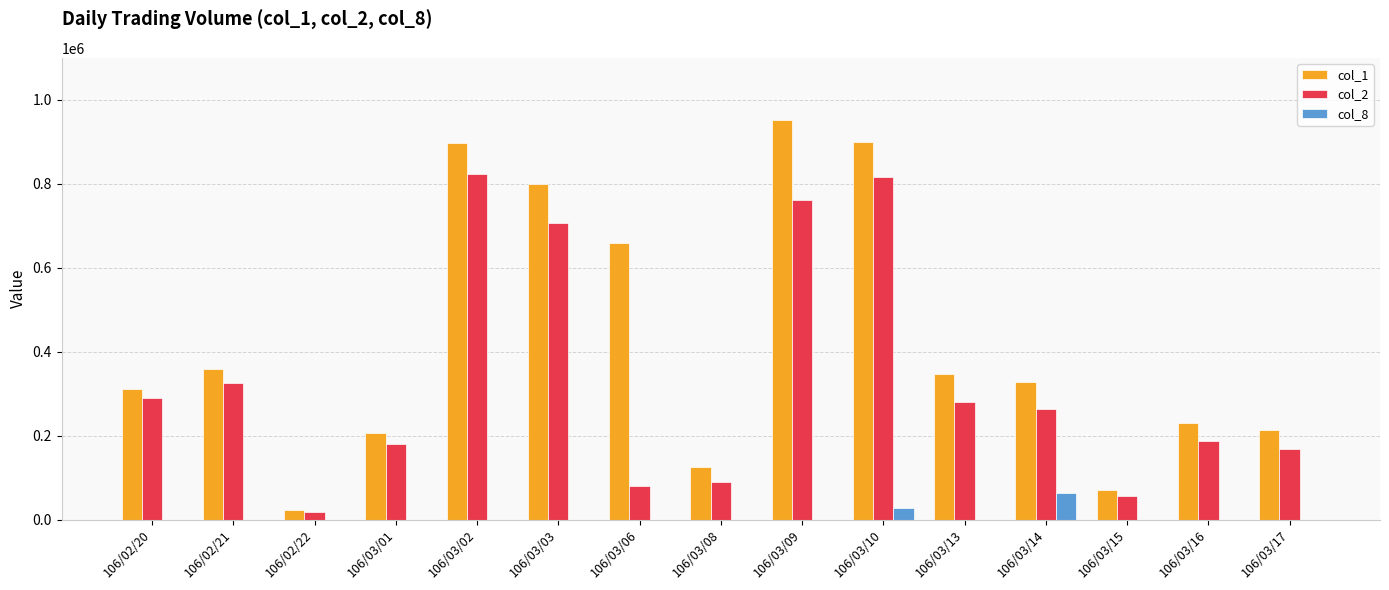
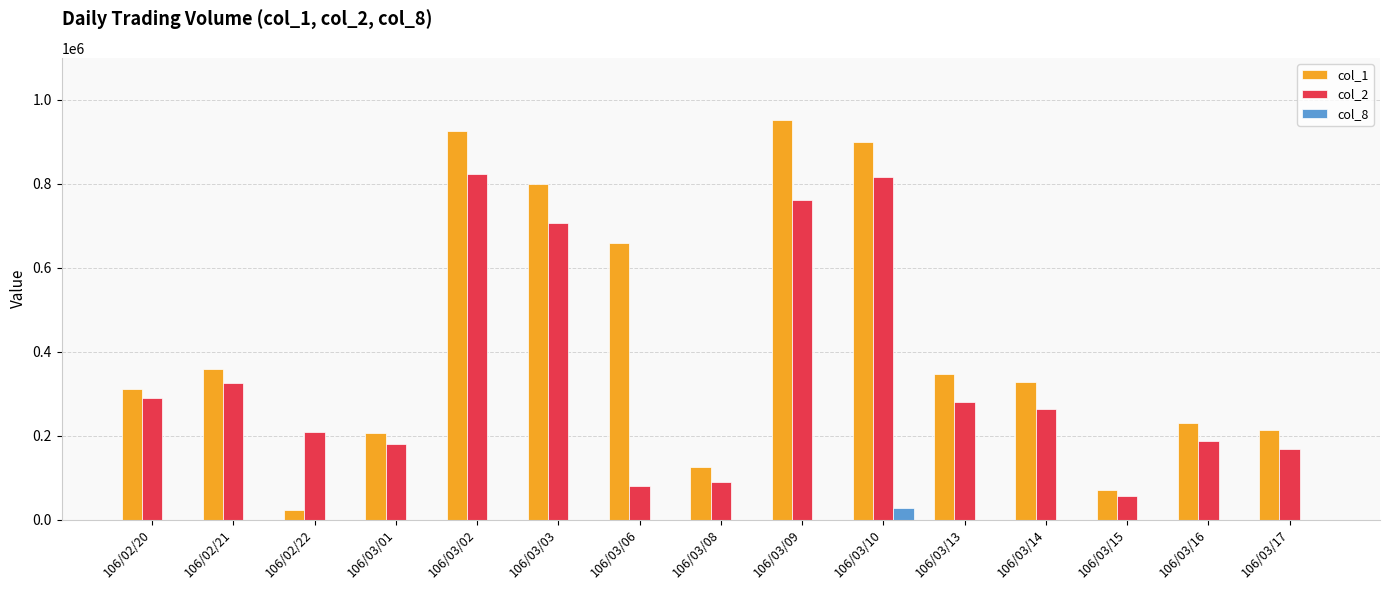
  {
    "col_1": {
      "106/02/20": 310000,
      "106/02/21": 360000,
      "106/02/22": 20000,
      "106/03/01": 210000,
-     "106/03/02": 900000,
+     "106/03/02": 930000,
      "106/03/03": 800000,
      "106/03/06": 660000,
      "106/03/08": 130000,
      "106/03/09": 950000,
      "106/03/10": 900000,
      "106/03/13": 350000,
      "106/03/14": 330000,
      "106/03/15": 70000,
      "106/03/16": 230000,
      "106/03/17": 210000
    },
    "col_2": {
      "106/02/20": 290000,
      "106/02/21": 330000,
-     "106/02/22": 20000,
+     "106/02/22": 210000,
      "106/03/01": 180000,
      "106/03/02": 820000,
      "106/03/03": 710000,
      "106/03/06": 80000,
      "106/03/08": 90000,
      "106/03/09": 760000,
      "106/03/10": 820000,
      "106/03/13": 280000,
      "106/03/14": 260000,
      "106/03/15": 60000,
      "106/03/16": 190000,
      "106/03/17": 170000
    },
    "col_8": {
      "106/03/10": 30000,
-     "106/03/14": 60000
+     "106/03/14": 0
    }
  }
